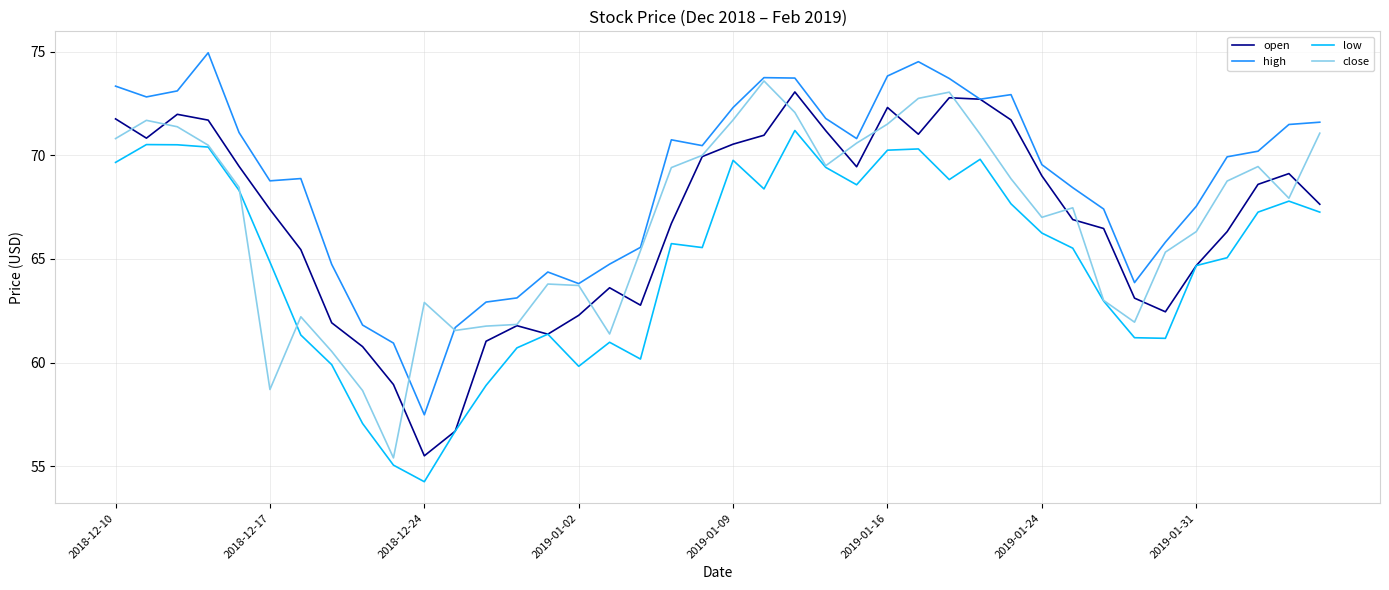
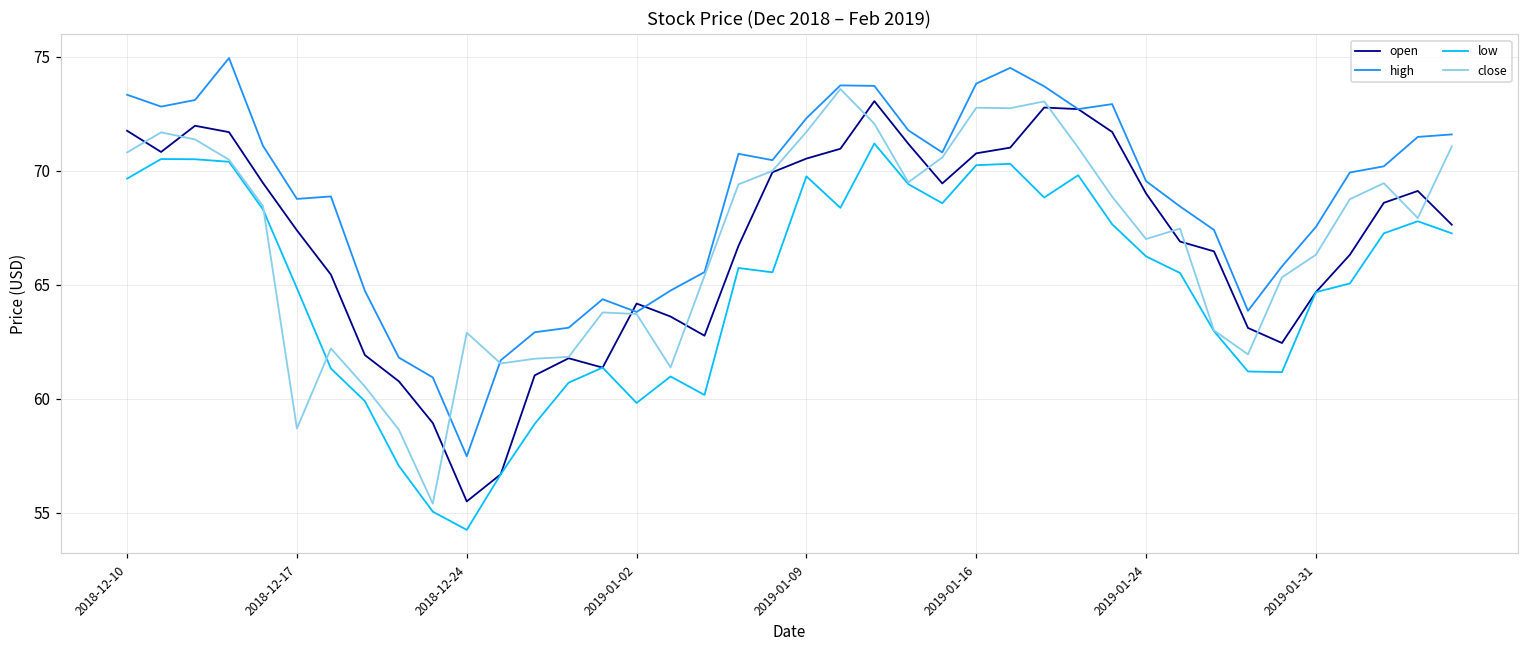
  {
    "open": {
      "2018-12-10": 71.8,
      "2018-12-17": 67.4,
      "2018-12-24": 55.5,
-     "2019-01-02": 62.3,
+     "2019-01-02": 64.2,
      "2019-01-09": 70.5,
-     "2019-01-16": 72.3,
+     "2019-01-16": 70.8,
      "2019-01-24": 69.0
    },
    "close": {
      "2018-12-10": 70.8,
      "2018-12-17": 58.7,
      "2018-12-24": 62.9,
      "2019-01-09": 71.7,
-     "2019-01-16": 71.5,
+     "2019-01-16": 72.8,
      "2019-01-24": 67.0,
      "2019-01-31": 66.3
    }
  }
